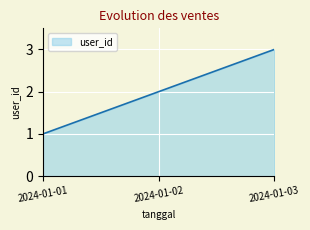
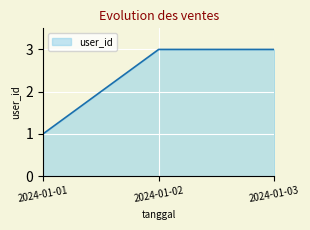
  {
    "2024-01-01": 1,
-   "2024-01-02": 2,
+   "2024-01-02": 3,
    "2024-01-03": 3
  }
